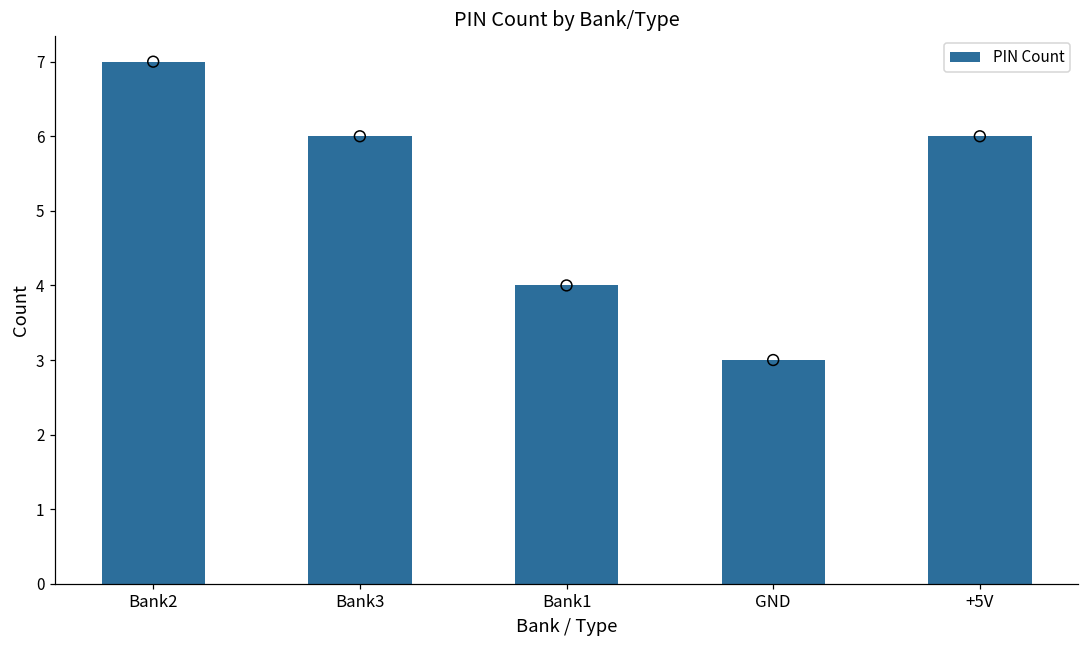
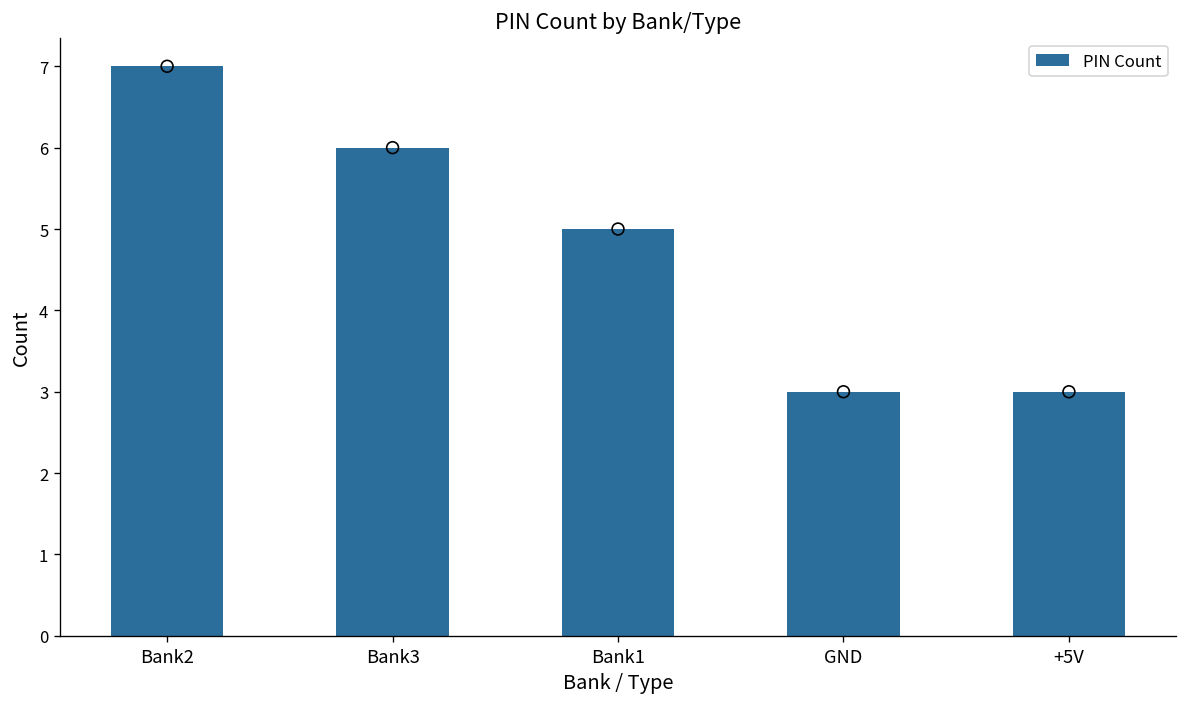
  {
    "Bank2": 7,
    "Bank3": 6,
-   "Bank1": 4,
+   "Bank1": 5,
    "GND": 3,
-   "+5V": 6
+   "+5V": 3
  }
